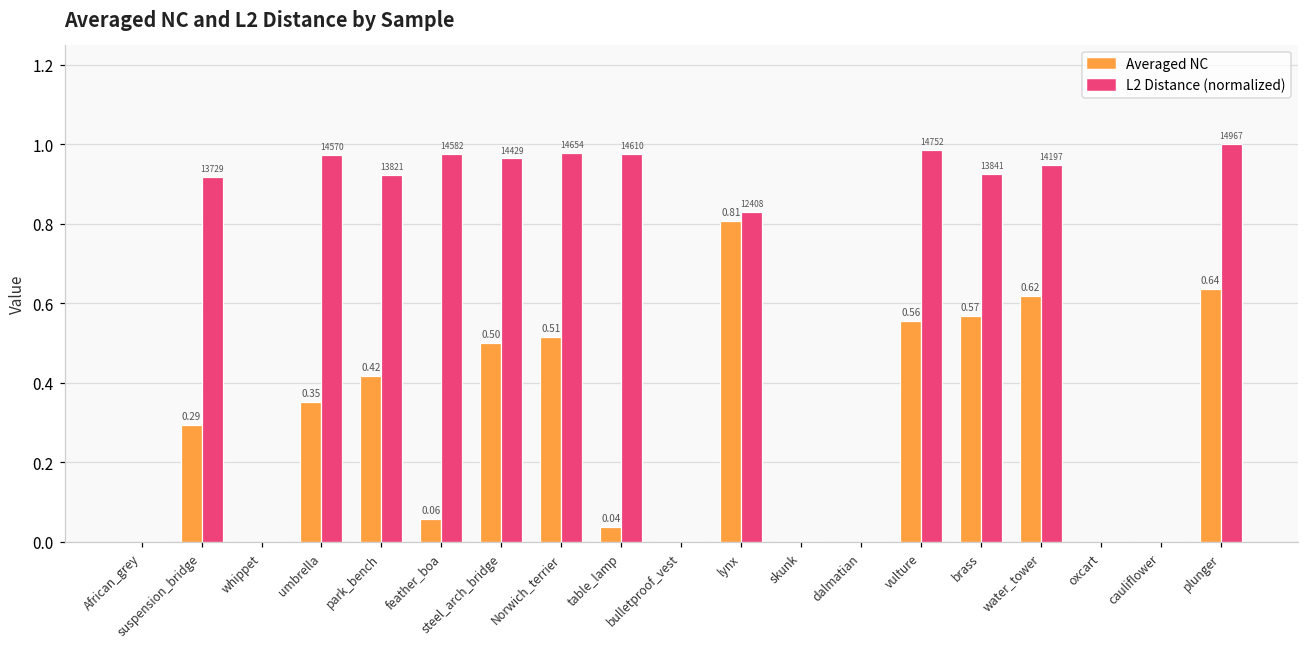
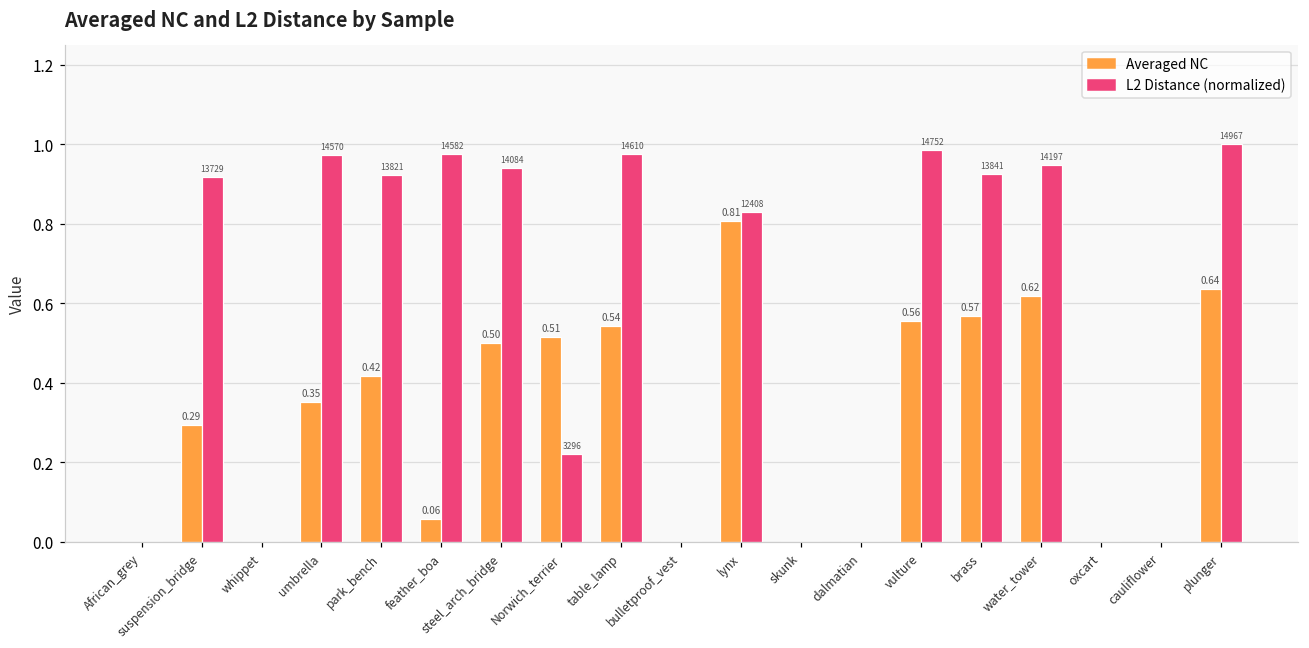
  {
    "Averaged NC": {
      "suspension_bridge": 0.29,
      "umbrella": 0.35,
      "park_bench": 0.42,
      "feather_boa": 0.06,
      "steel_arch_bridge": 0.50,
      "Norwich_terrier": 0.51,
-     "table_lamp": 0.04,
+     "table_lamp": 0.54,
      "lynx": 0.81,
      "vulture": 0.56,
      "brass": 0.57,
      "water_tower": 0.62,
      "plunger": 0.64
    },
    "L2 Distance (normalized)": {
-     "steel_arch_bridge": 14429,
-     "Norwich_terrier": 14654
+     "steel_arch_bridge": 14084,
+     "Norwich_terrier": 3296
    }
  }
